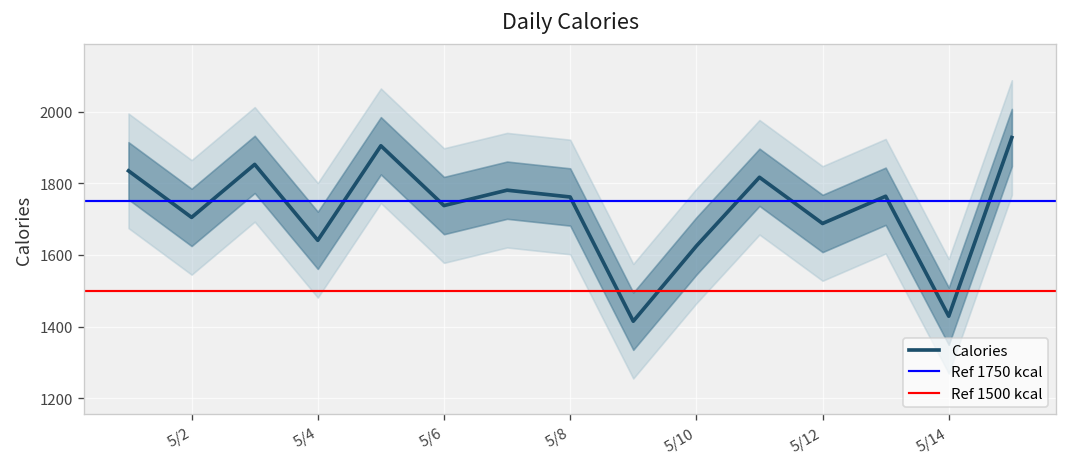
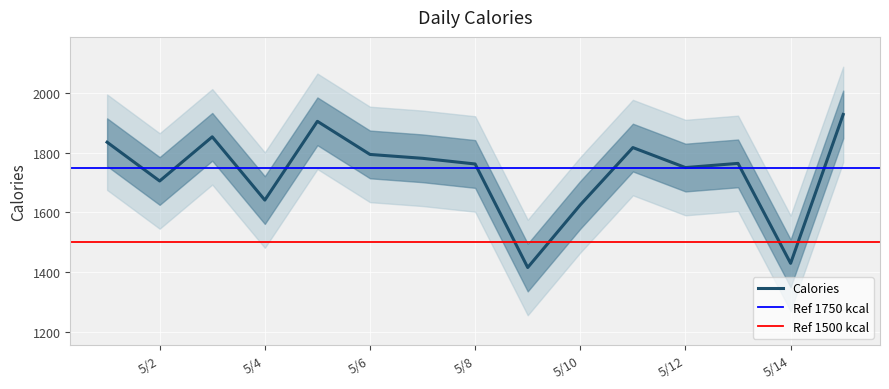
  {
    "Calories": {
      "5/2": 1710,
      "5/4": 1640,
-     "5/6": 1740,
+     "5/6": 1790,
      "5/8": 1760,
      "5/10": 1630,
-     "5/12": 1690,
+     "5/12": 1750,
      "5/14": 1430
    }
  }
